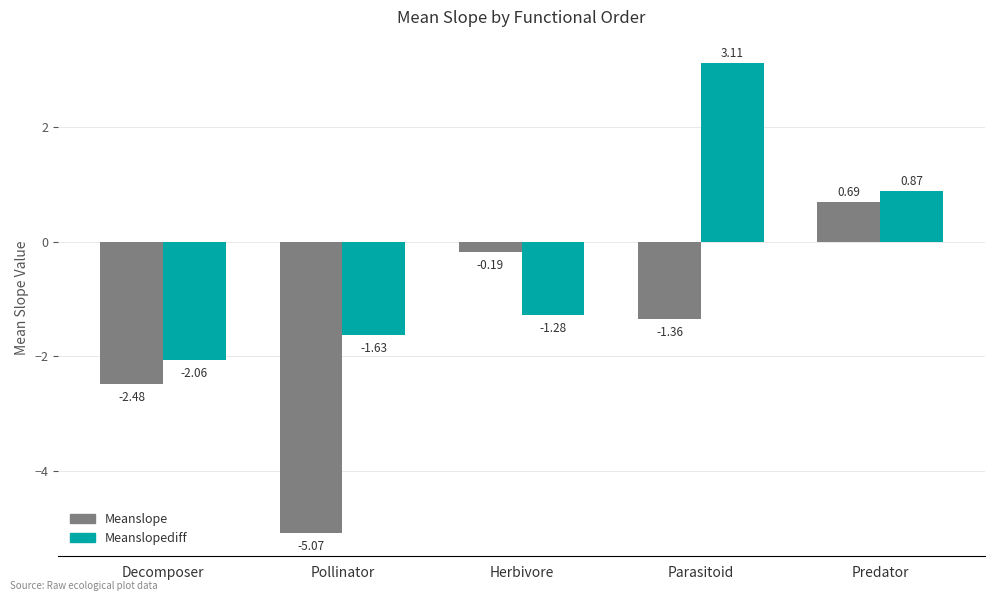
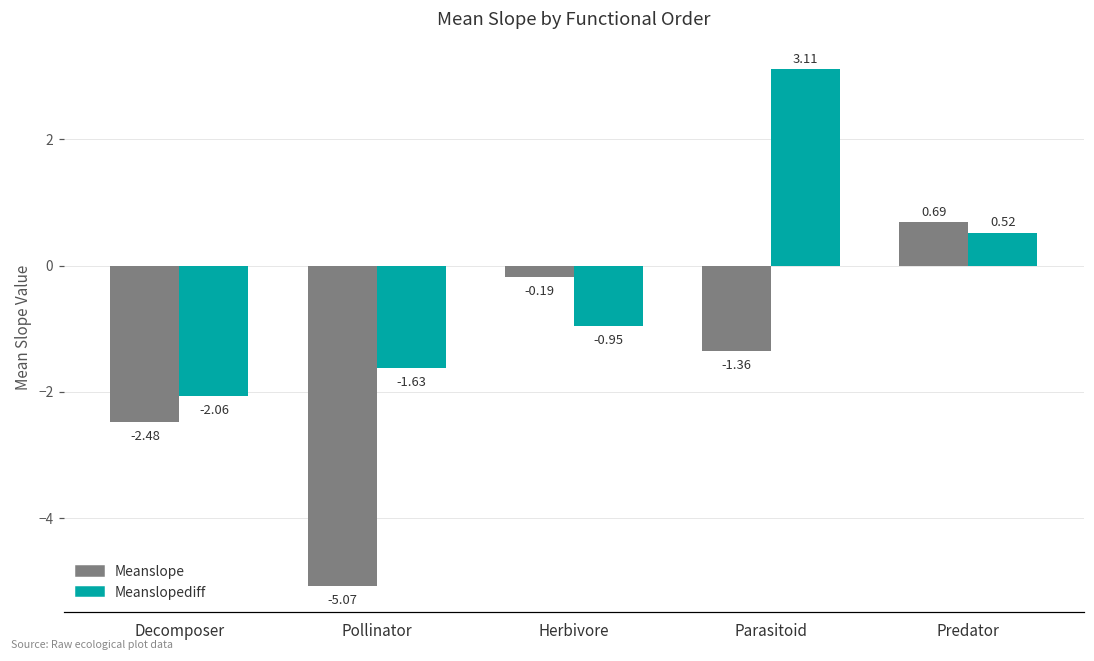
  {
    "Meanslope": {
      "Decomposer": -2.48,
      "Pollinator": -5.07,
      "Herbivore": -0.19,
      "Parasitoid": -1.36,
      "Predator": 0.69
    },
    "Meanslopediff": {
      "Decomposer": -2.06,
      "Pollinator": -1.63,
-     "Herbivore": -1.28,
+     "Herbivore": -0.95,
      "Parasitoid": 3.11,
-     "Predator": 0.87
+     "Predator": 0.52
    }
  }
